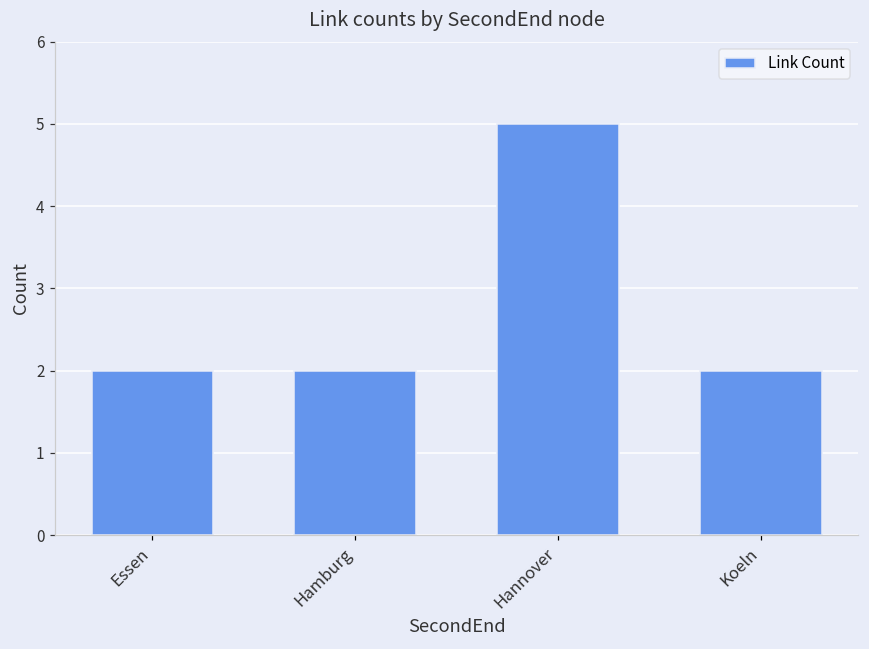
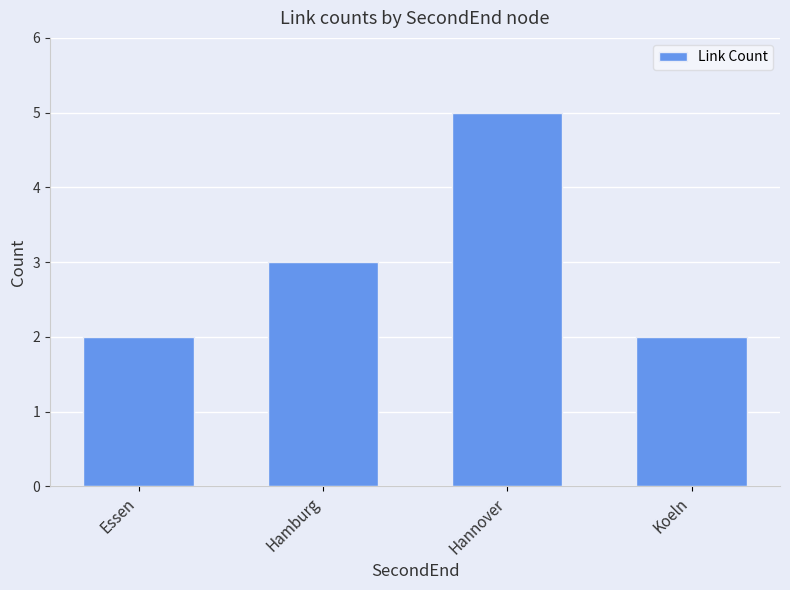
  {
    "Essen": 2,
-   "Hamburg": 2,
+   "Hamburg": 3,
    "Hannover": 5,
    "Koeln": 2
  }
